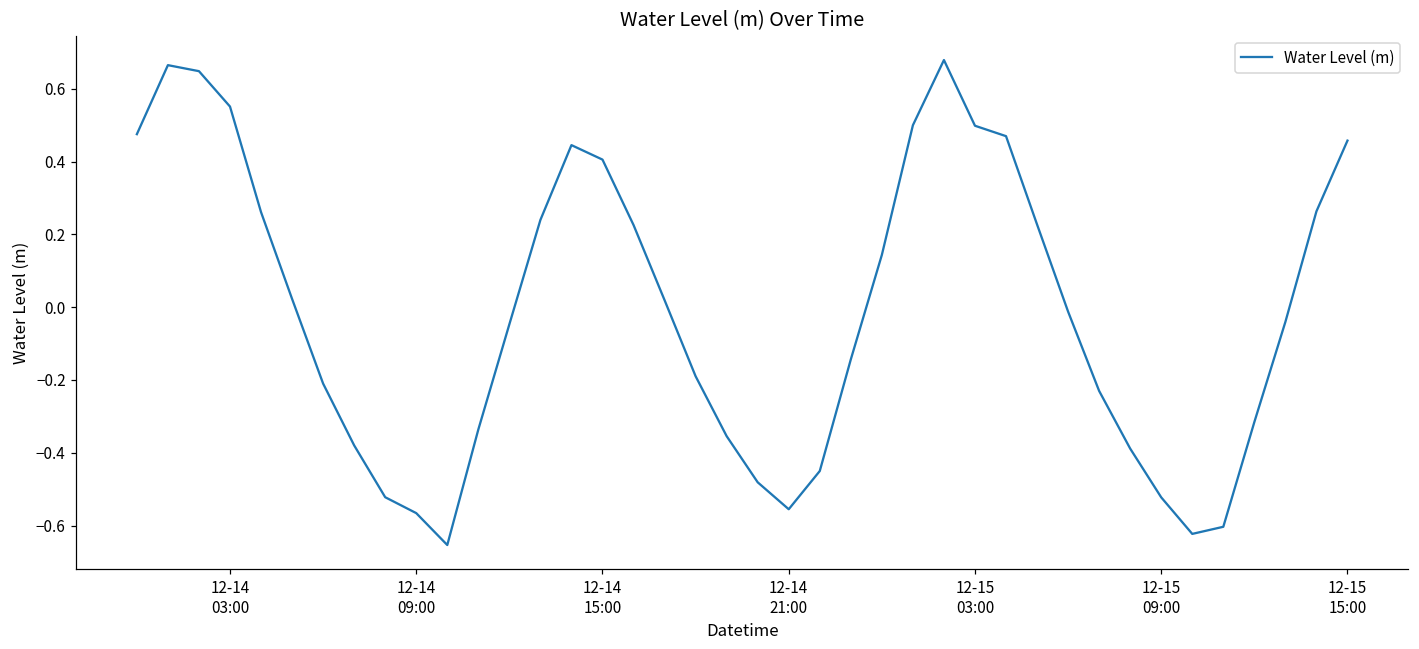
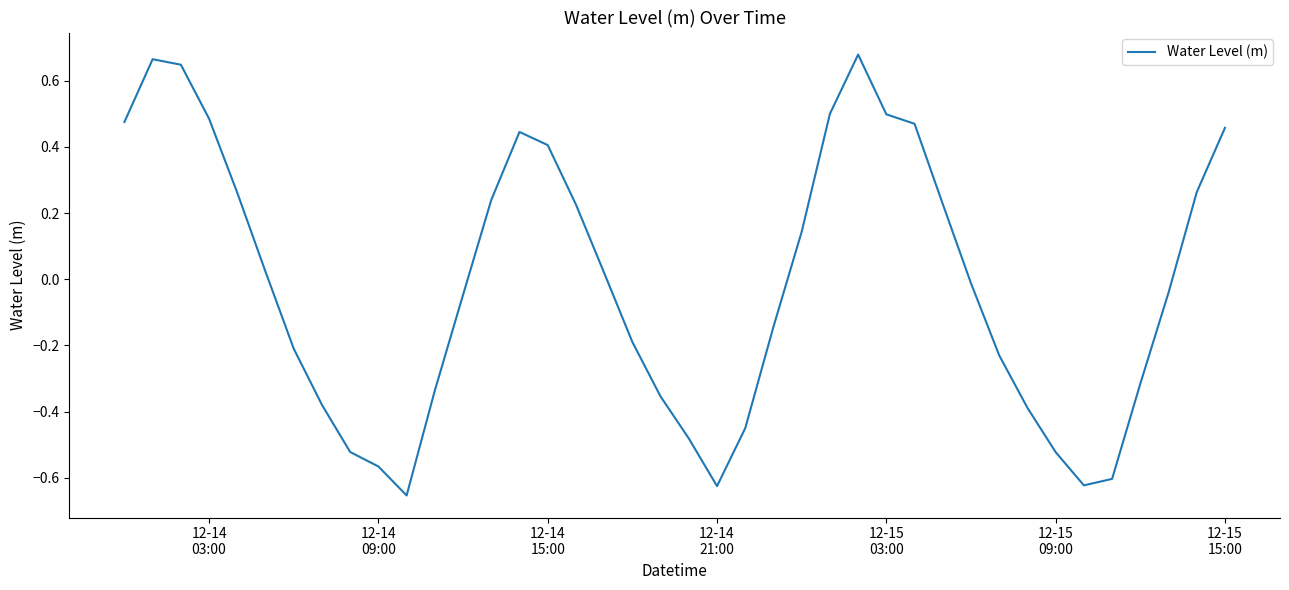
  {
-   "12-14 03:00": 0.55,
+   "12-14 03:00": 0.49,
    "12-14 09:00": -0.57,
    "12-14 15:00": 0.41,
-   "12-14 21:00": -0.56,
+   "12-14 21:00": -0.63,
    "12-15 03:00": 0.50,
    "12-15 09:00": -0.52,
    "12-15 15:00": 0.46
  }
